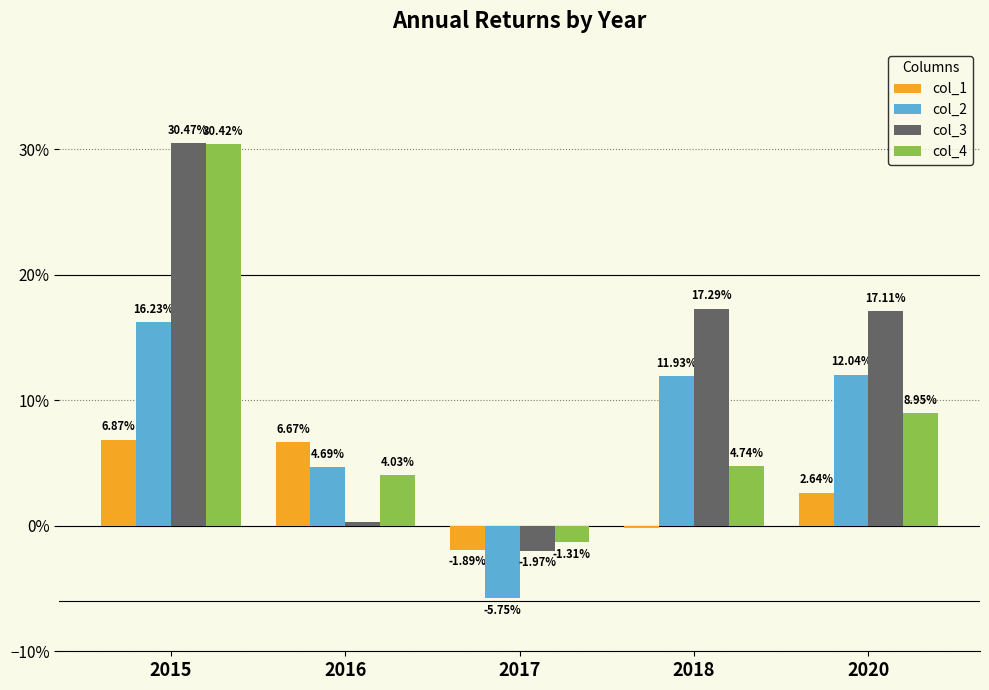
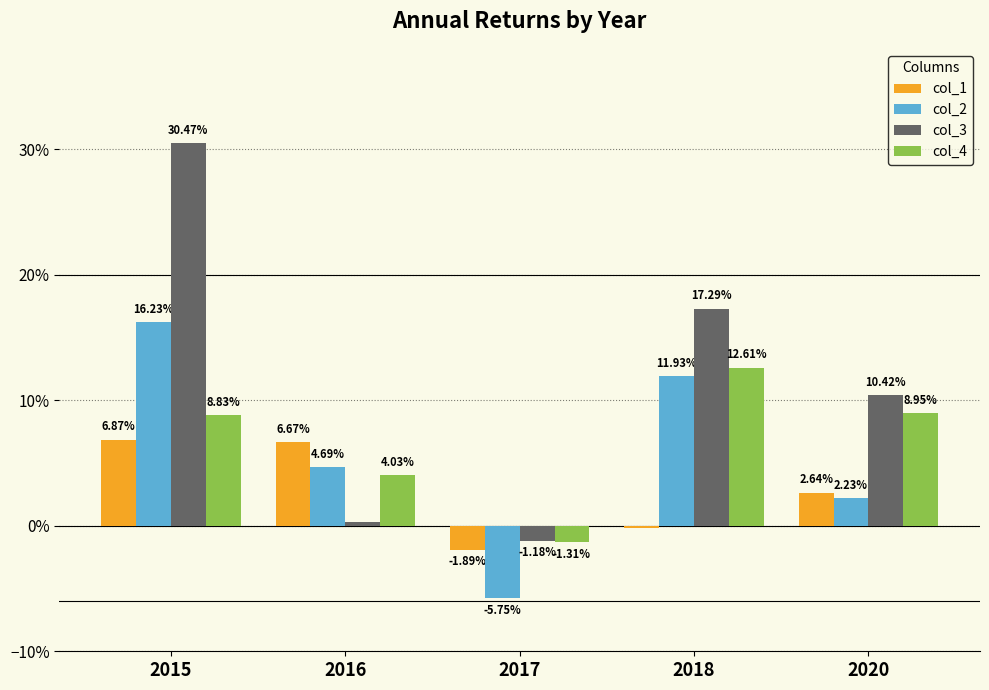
  {
    "col_1": {
      "2015": "6.87%",
      "2016": "6.67%",
      "2017": "-1.89%",
      "2020": "2.64%"
    },
    "col_2": {
      "2015": "16.23%",
      "2016": "4.69%",
      "2017": "-5.75%",
      "2018": "11.93%",
-     "2020": "12.04%"
+     "2020": "2.23%"
    },
    "col_3": {
      "2015": "30.47%",
-     "2017": "-1.97%",
+     "2017": "-1.18%",
      "2018": "17.29%",
-     "2020": "17.11%"
+     "2020": "10.42%"
    },
    "col_4": {
-     "2015": "30.42%",
+     "2015": "8.83%",
      "2016": "4.03%",
      "2017": "-1.31%",
-     "2018": "4.74%",
+     "2018": "12.61%",
      "2020": "8.95%"
    }
  }
